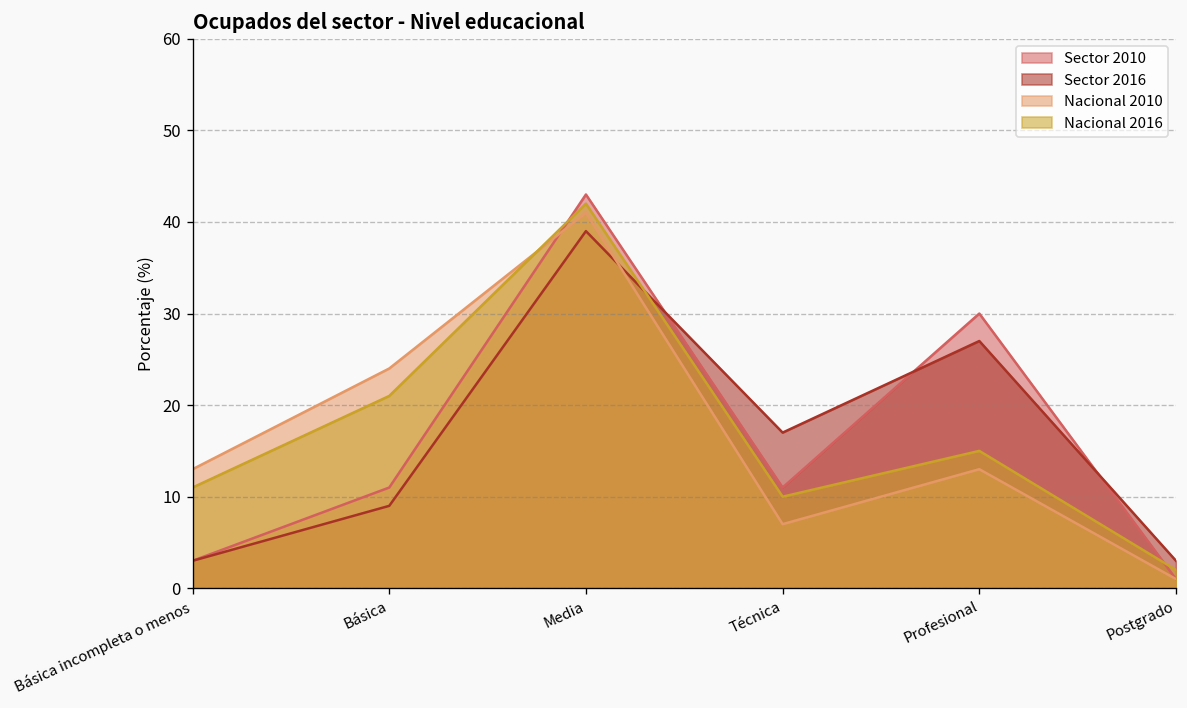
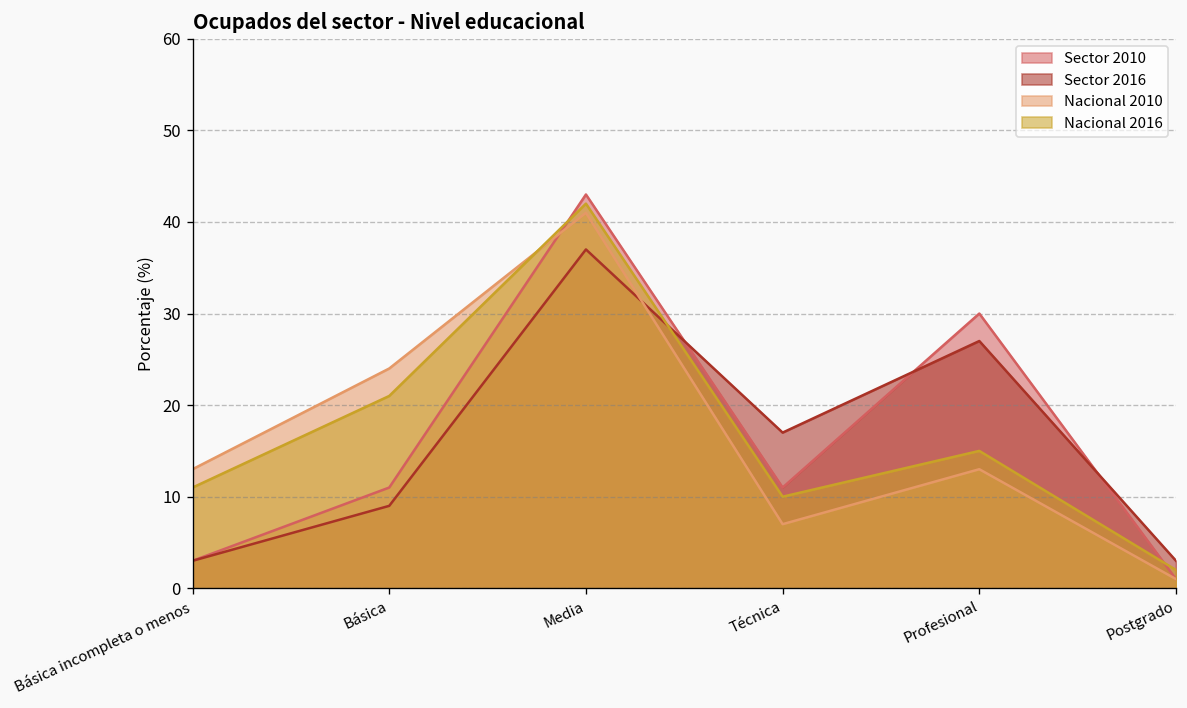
  {
    "Sector 2016": {
      "Básica": 9,
-     "Media": 39,
+     "Media": 37,
      "Técnica": 17,
      "Profesional": 27,
      "Postgrado": 3
    }
  }
